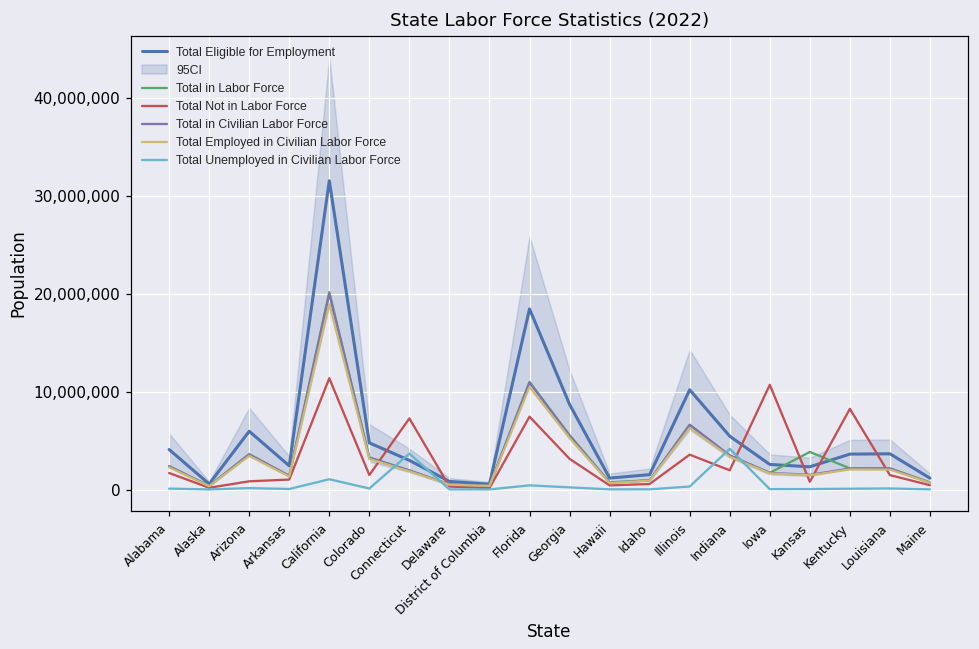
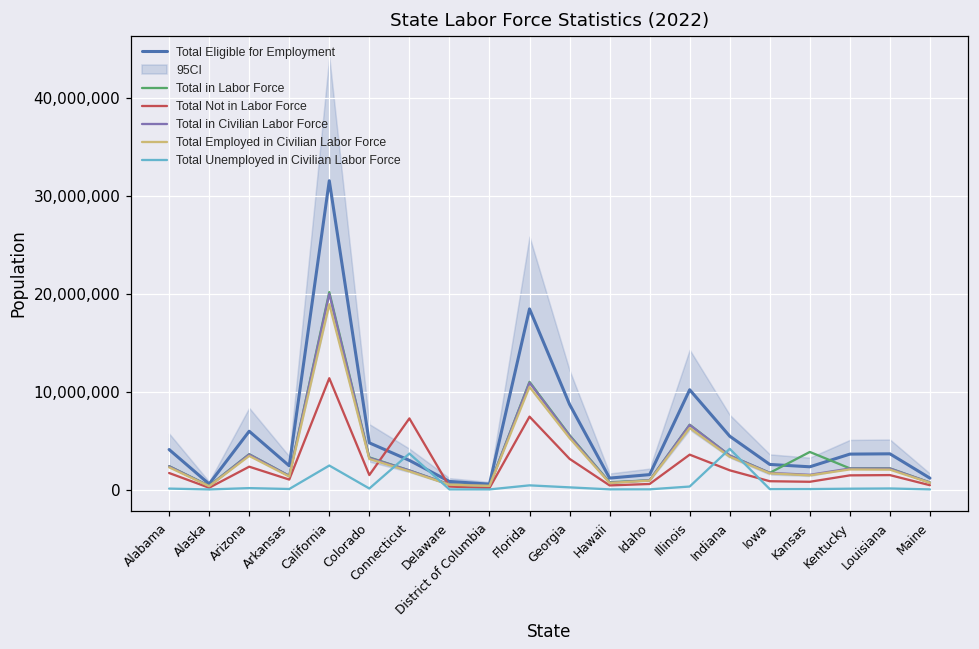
  {
    "Total in Labor Force": {
      "Kansas": "4,000,000"
    },
    "Total Not in Labor Force": {
      "Alabama": "2,000,000",
-     "Arizona": "1,000,000",
+     "Arizona": "2,000,000",
      "Arkansas": "1,000,000",
      "California": "11,000,000",
      "Colorado": "1,000,000",
      "Connecticut": "7,000,000",
      "Florida": "7,000,000",
      "Georgia": "3,000,000",
      "Idaho": "1,000,000",
      "Illinois": "4,000,000",
      "Indiana": "2,000,000",
-     "Iowa": "11,000,000",
+     "Iowa": "1,000,000",
      "Kansas": "1,000,000",
-     "Kentucky": "8,000,000",
+     "Kentucky": "1,000,000",
      "Louisiana": "1,000,000"
    },
    "Total Employed in Civilian Labor Force": {
      "California": "19,000,000",
      "Florida": "10,000,000",
      "Illinois": "6,000,000"
    },
    "Total Unemployed in Civilian Labor Force": {
      "Alabama": "0",
      "Arizona": "0",
      "Arkansas": "0",
-     "California": "1,000,000",
+     "California": "2,000,000",
      "Colorado": "0",
      "Connecticut": "4,000,000",
      "Delaware": "0",
      "Florida": "0",
      "Georgia": "0",
      "Hawaii": "0",
      "Idaho": "0",
      "Illinois": "0",
      "Indiana": "4,000,000",
      "Iowa": "0",
      "Kansas": "0",
      "Kentucky": "0",
      "Louisiana": "0",
      "Maine": "0"
    }
  }
